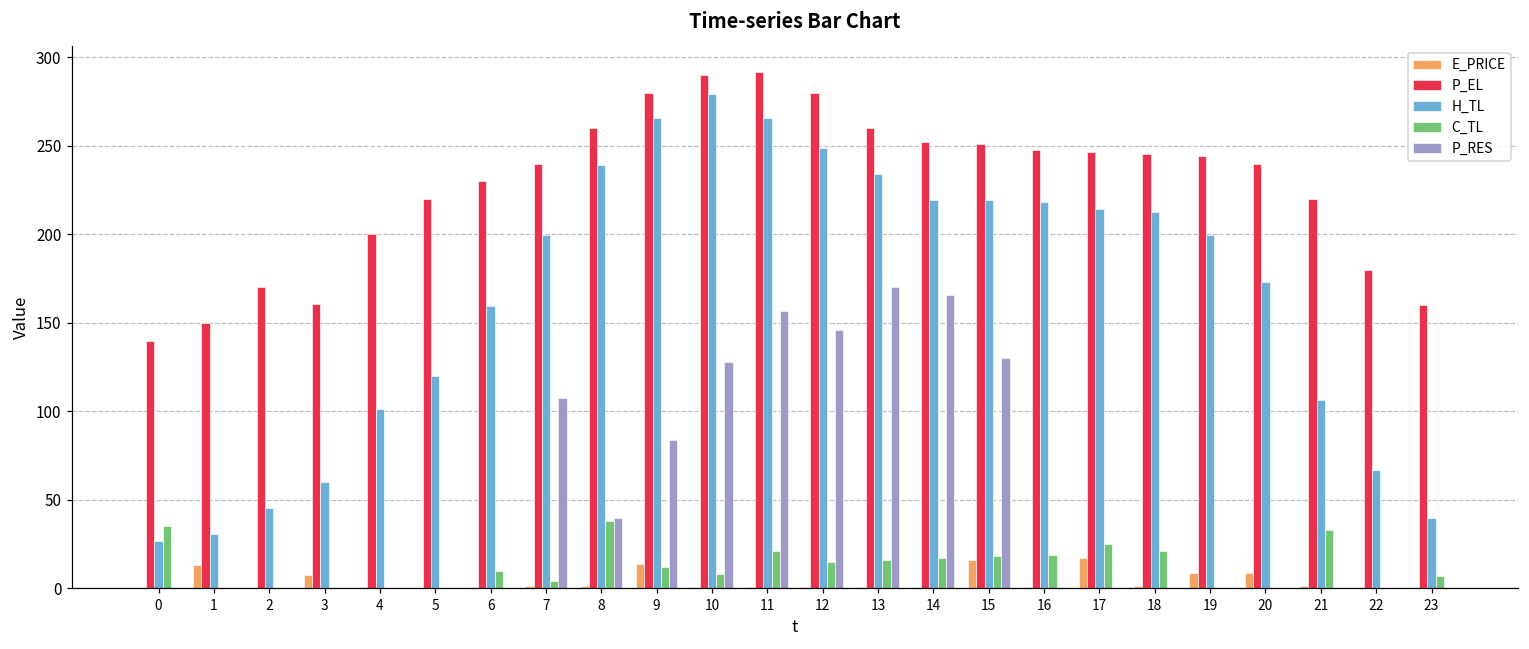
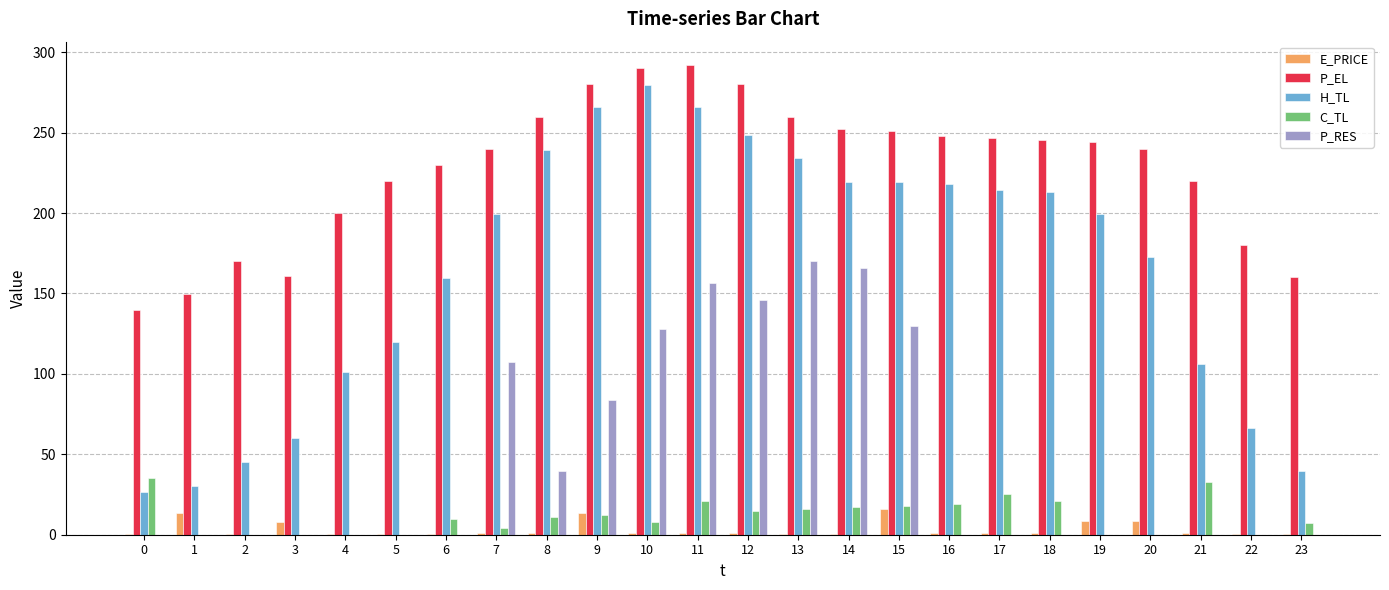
  {
    "E_PRICE": {
      "1": 13,
      "3": 8,
      "9": 14,
      "15": 16,
-     "17": 17,
+     "17": 1,
      "19": 8,
      "20": 9
    },
    "P_EL": {
      "0": 140,
      "1": 150,
      "2": 170,
      "3": 161,
      "4": 200,
      "5": 220,
      "6": 230,
      "7": 240,
      "8": 260,
      "9": 280,
      "10": 290,
      "11": 292,
      "12": 280,
      "13": 260,
      "14": 252,
      "15": 251,
      "16": 248,
      "17": 246,
      "18": 246,
      "19": 244,
      "20": 240,
      "21": 220,
      "22": 180,
      "23": 160
    },
    "C_TL": {
      "0": 35,
      "1": 0,
      "2": 0,
      "3": 0,
      "4": 0,
      "5": 0,
      "6": 10,
      "7": 4,
-     "8": 38,
+     "8": 11,
      "9": 12,
      "10": 8,
      "11": 21,
      "12": 15,
      "13": 16,
      "14": 17,
      "15": 18,
      "16": 19,
      "17": 25,
      "18": 21,
      "19": 0,
      "20": 0,
      "21": 33,
      "22": 0,
      "23": 7
    }
  }
